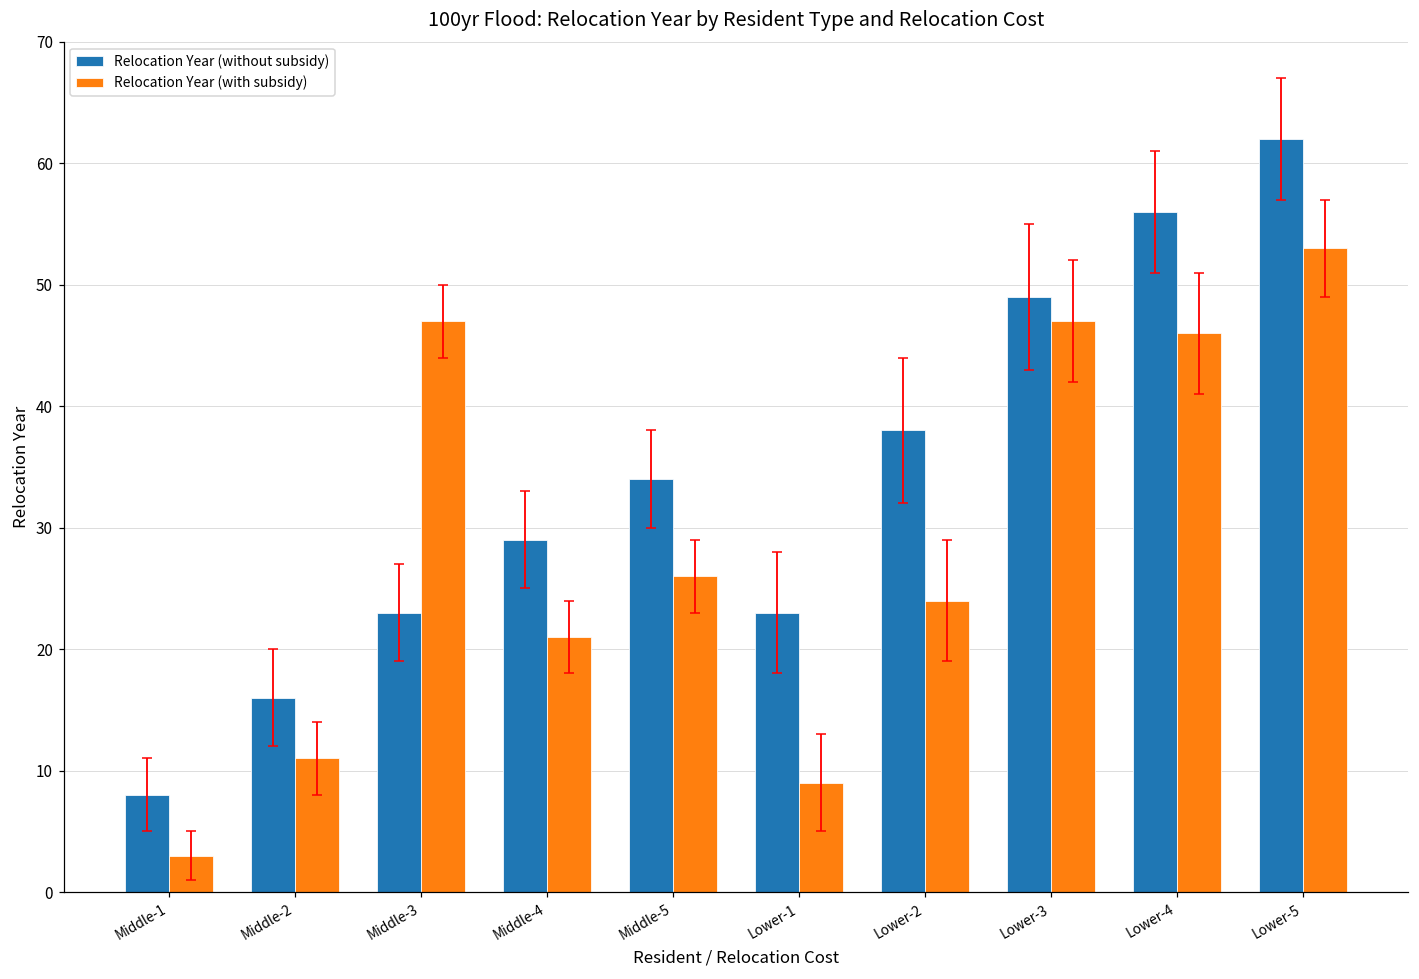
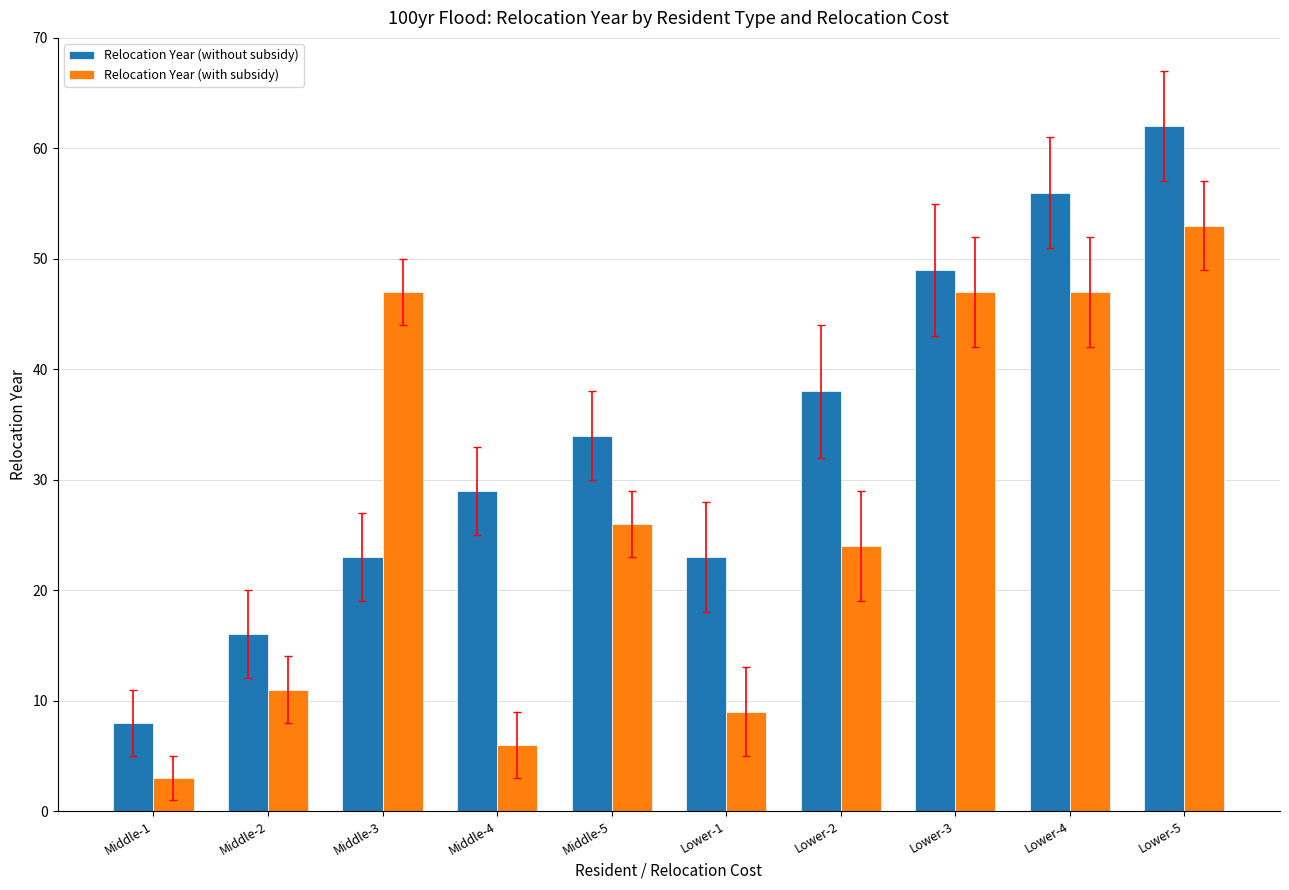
  {
    "Relocation Year (with subsidy)": {
      "Middle-1": 3,
      "Middle-2": 11,
      "Middle-3": 47,
-     "Middle-4": 21,
+     "Middle-4": 6,
      "Middle-5": 26,
      "Lower-1": 9,
      "Lower-2": 24,
      "Lower-3": 47,
-     "Lower-4": 46,
+     "Lower-4": 47,
      "Lower-5": 53
    }
  }
